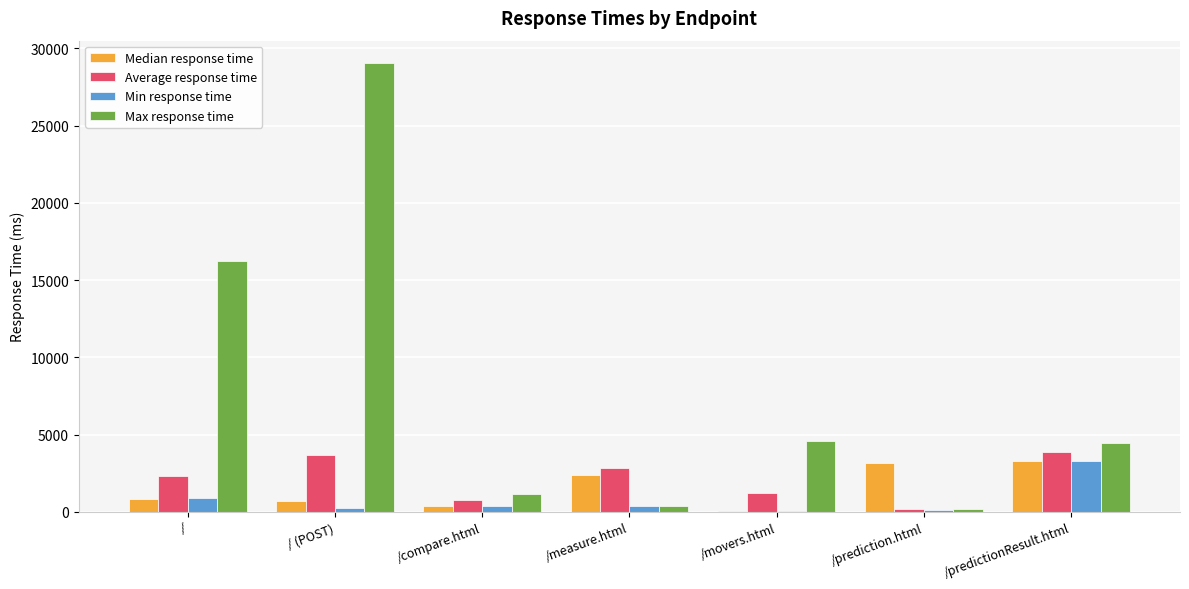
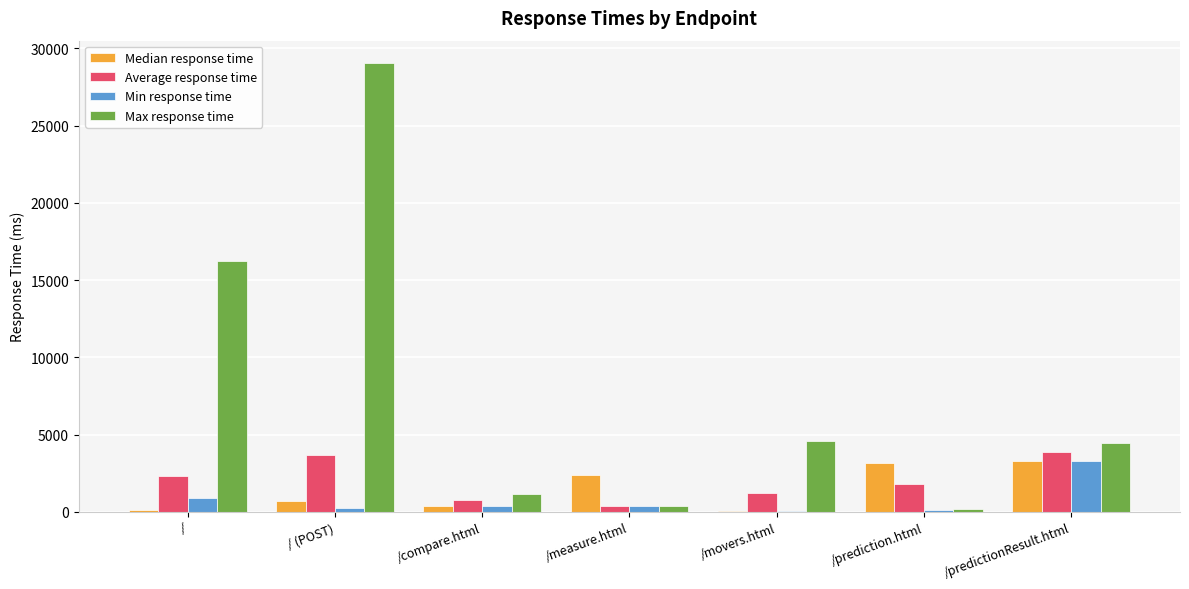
  {
    "Median response time": {
-     "/": 800,
+     "/": 100,
      "/ (POST)": 700,
      "/compare.html": 400,
      "/measure.html": 2400,
      "/prediction.html": 3100,
      "/predictionResult.html": 3300
    },
    "Average response time": {
      "/": 2300,
      "/ (POST)": 3700,
      "/compare.html": 800,
-     "/measure.html": 2900,
+     "/measure.html": 400,
      "/movers.html": 1200,
-     "/prediction.html": 100,
+     "/prediction.html": 1800,
      "/predictionResult.html": 3900
    },
    "Min response time": {
      "/": 900,
      "/ (POST)": 200,
      "/compare.html": 400,
      "/measure.html": 400,
      "/predictionResult.html": 3300
    },
    "Max response time": {
      "/": 16200,
      "/ (POST)": 29000,
      "/compare.html": 1100,
      "/measure.html": 400,
      "/movers.html": 4600,
      "/prediction.html": 200,
      "/predictionResult.html": 4400
    }
  }
